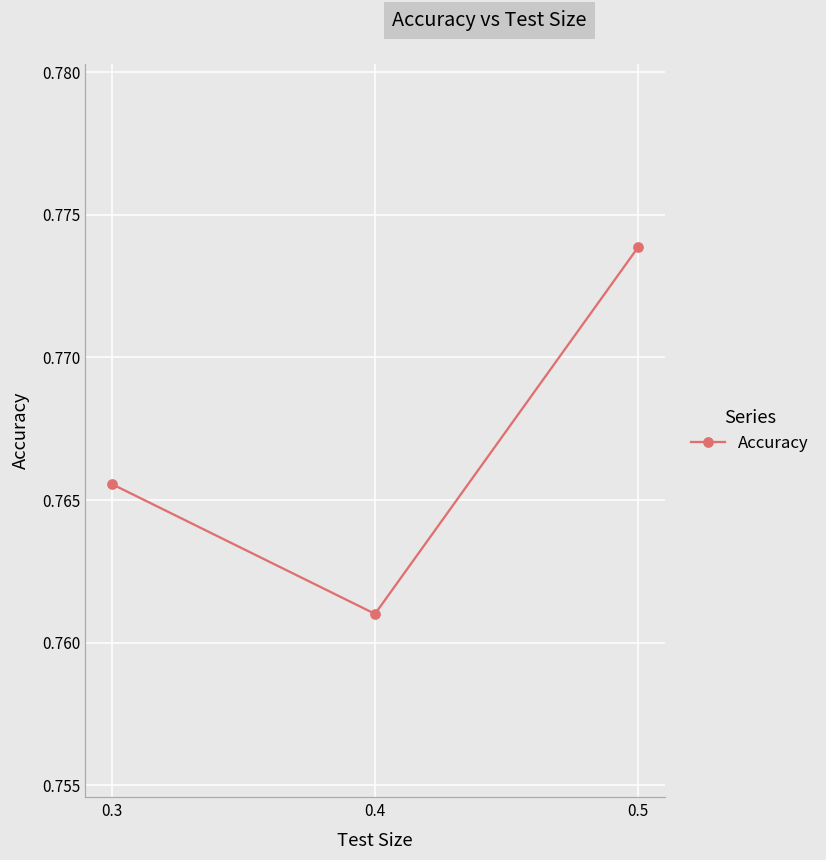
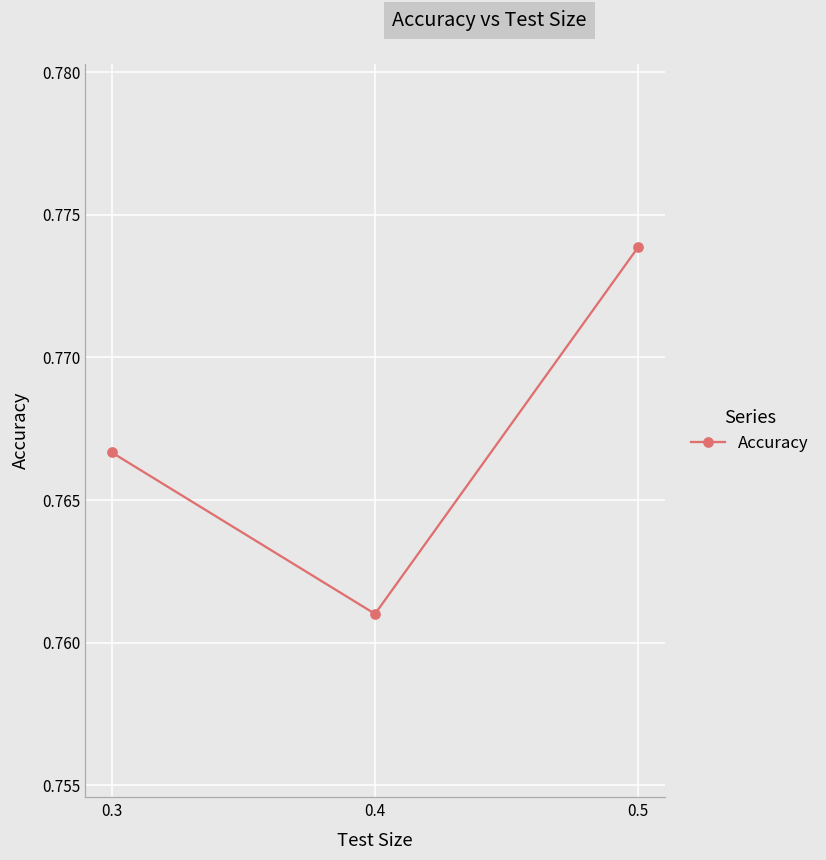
  {
-   "0.3": 0.7656,
+   "0.3": 0.7667,
    "0.4": 0.7610,
    "0.5": 0.7739
  }
